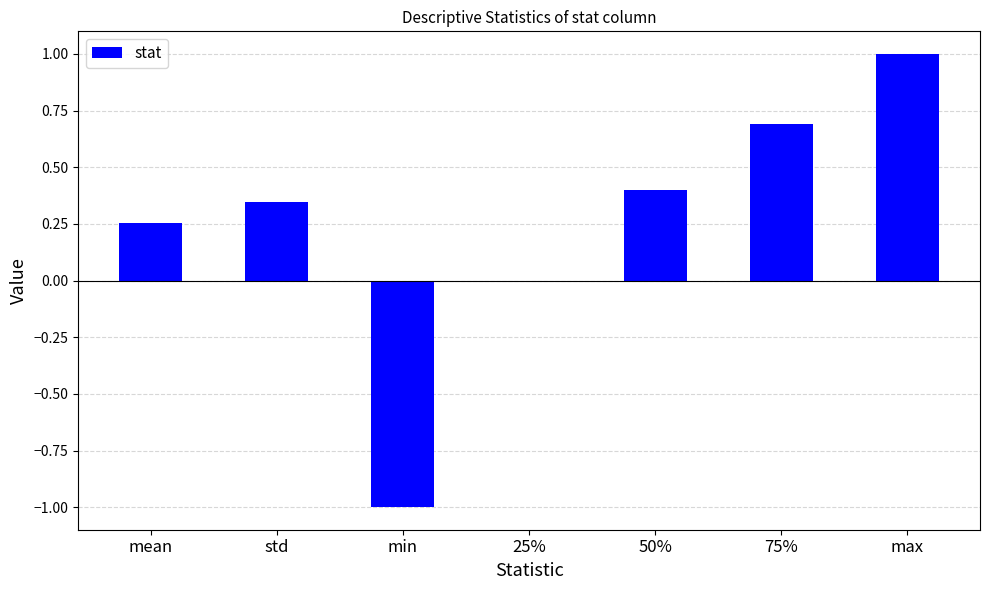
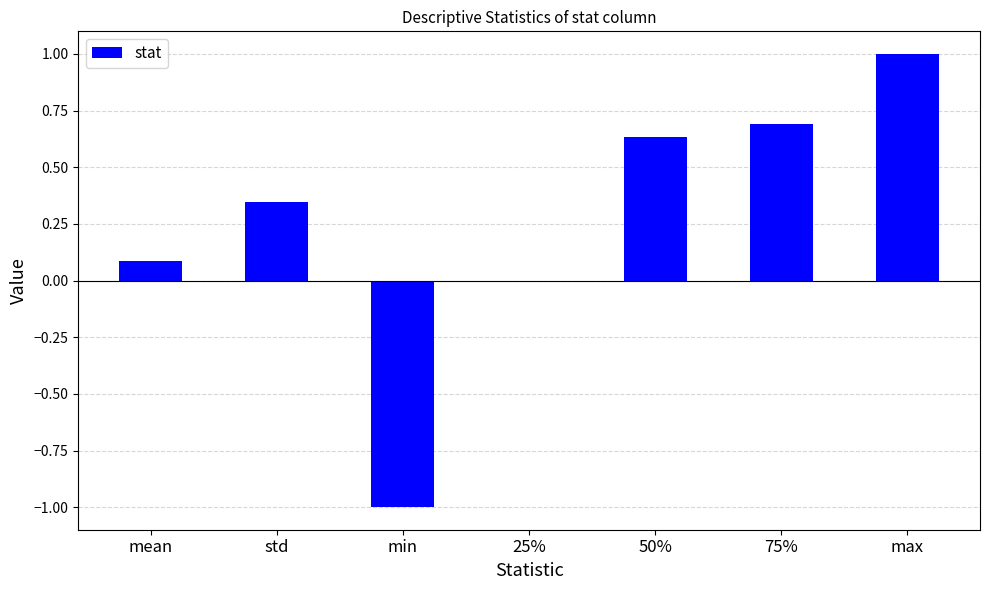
  {
-   "mean": 0.25,
+   "mean": 0.09,
    "std": 0.35,
    "min": -1.00,
    "25%": 0.00,
-   "50%": 0.40,
+   "50%": 0.63,
    "75%": 0.69,
    "max": 1.00
  }
